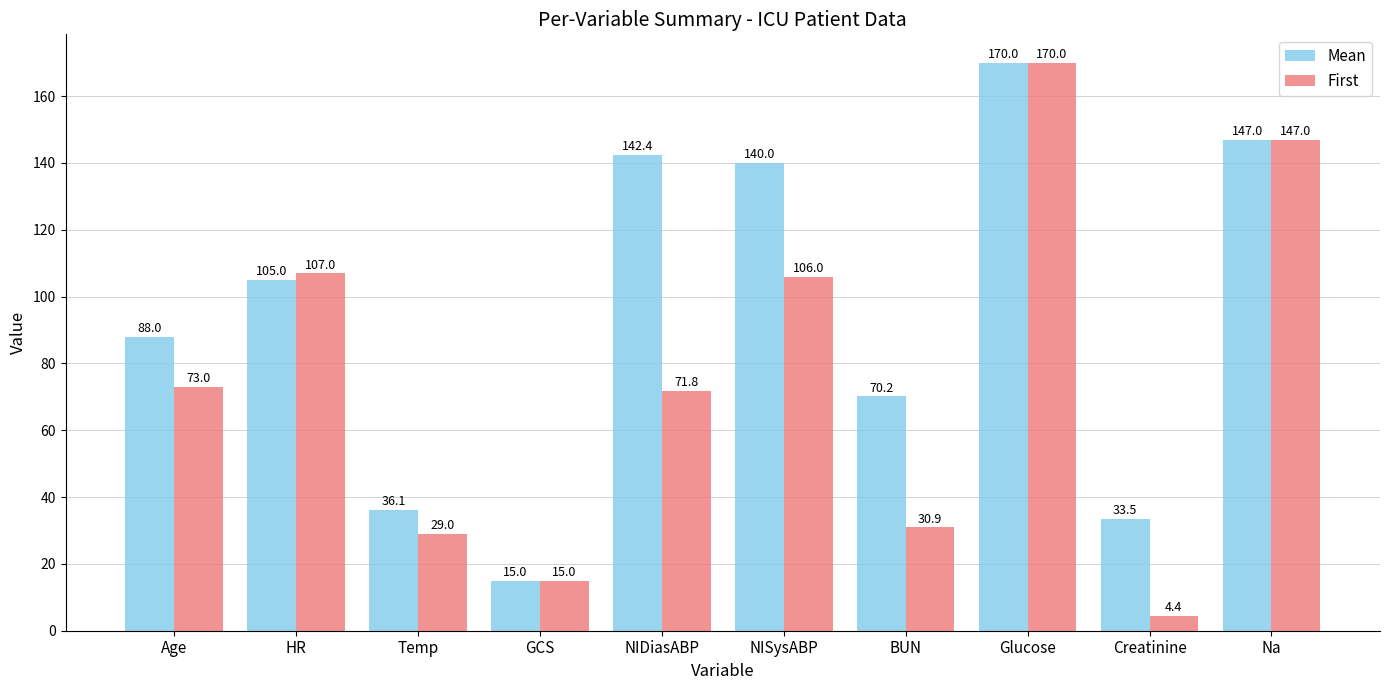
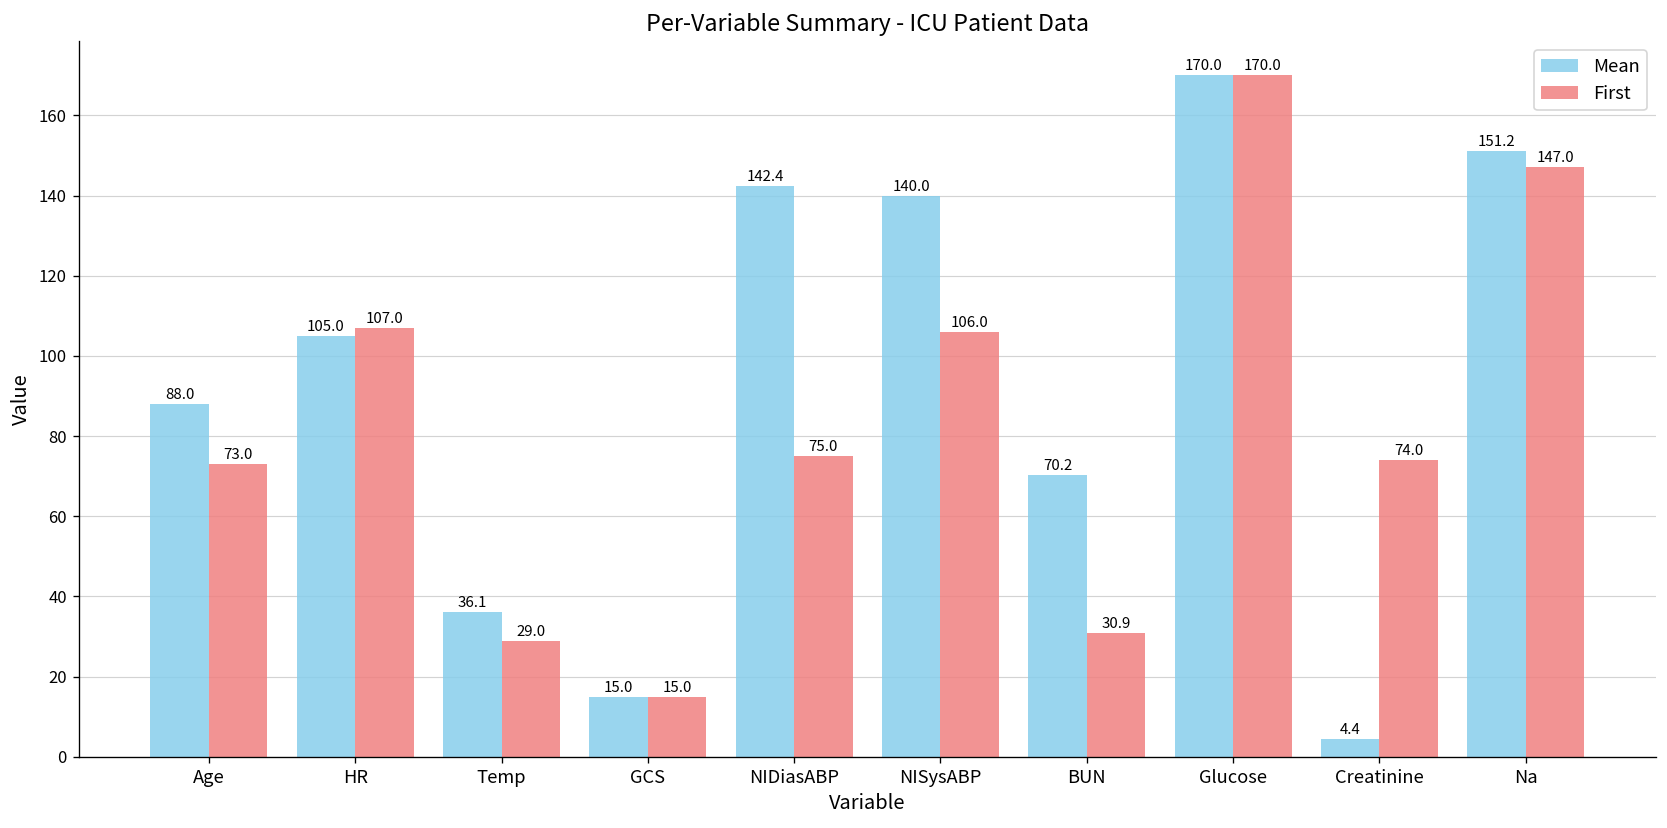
  {
    "Mean": {
      "Age": 88.0,
      "HR": 105.0,
      "Temp": 36.1,
      "GCS": 15.0,
      "NIDiasABP": 142.4,
      "NISysABP": 140.0,
      "BUN": 70.2,
      "Glucose": 170.0,
-     "Creatinine": 33.5,
-     "Na": 147.0
+     "Creatinine": 4.4,
+     "Na": 151.2
    },
    "First": {
      "Age": 73.0,
      "HR": 107.0,
      "Temp": 29.0,
      "GCS": 15.0,
-     "NIDiasABP": 71.8,
+     "NIDiasABP": 75.0,
      "NISysABP": 106.0,
      "BUN": 30.9,
      "Glucose": 170.0,
-     "Creatinine": 4.4,
+     "Creatinine": 74.0,
      "Na": 147.0
    }
  }
